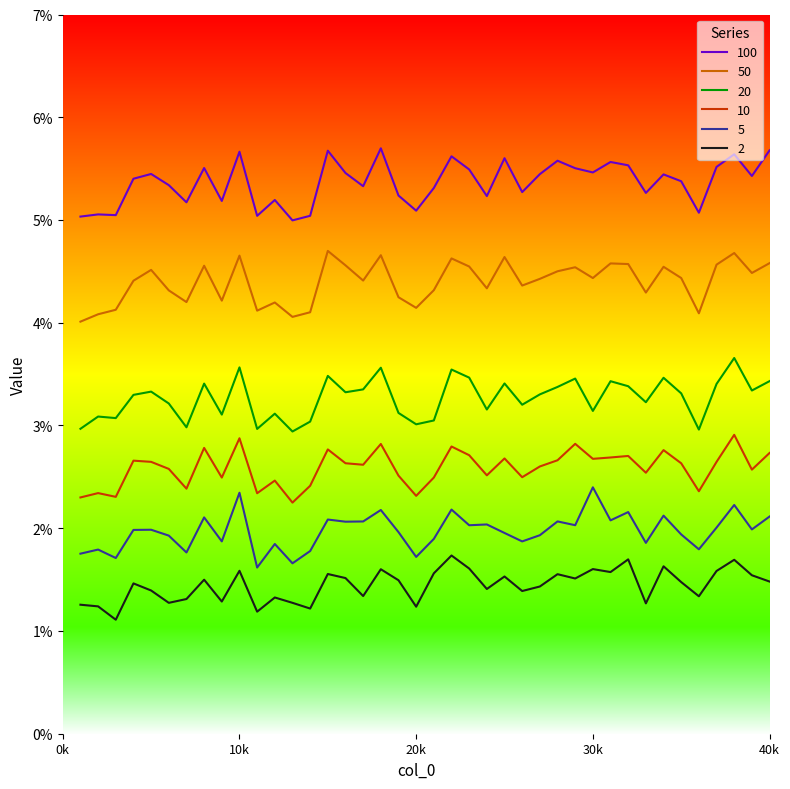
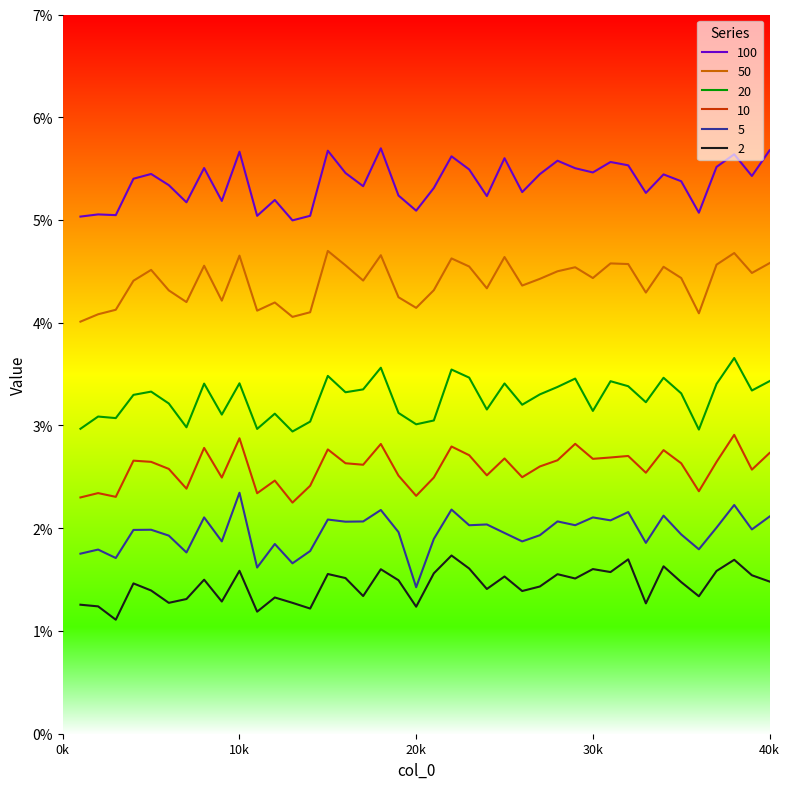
  {
    "100": {
      "10k": "5.66%",
      "20k": "5.09%",
      "30k": "5.46%",
      "40k": "5.68%"
    },
    "20": {
-     "10k": "3.57%",
+     "10k": "3.41%",
      "20k": "3.01%",
      "30k": "3.14%",
      "40k": "3.43%"
    },
    "5": {
      "10k": "2.35%",
-     "20k": "1.72%",
-     "30k": "2.40%",
+     "20k": "1.43%",
+     "30k": "2.11%",
      "40k": "2.11%"
    },
    "2": {
      "10k": "1.59%",
      "20k": "1.24%",
      "30k": "1.60%",
      "40k": "1.48%"
    }
  }
